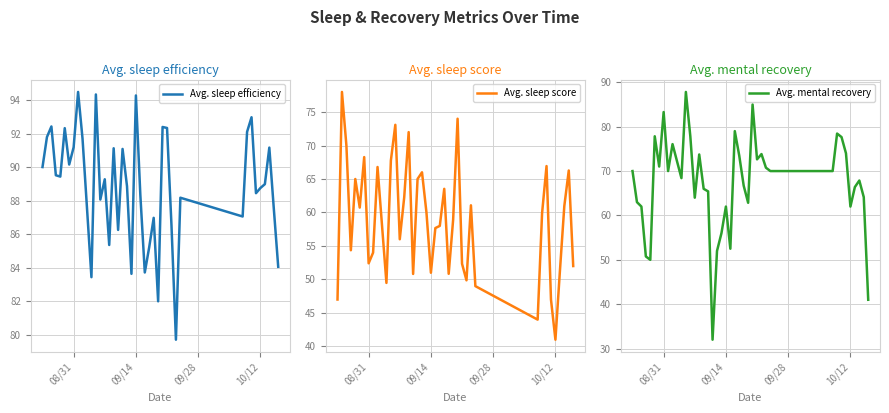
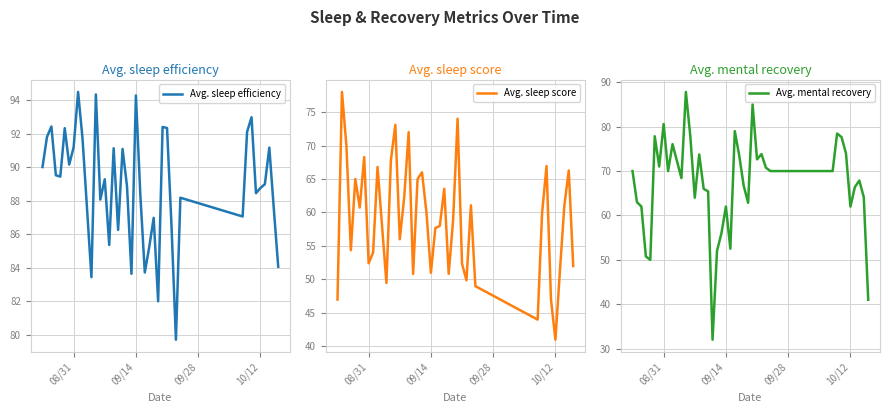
  {
    "Avg. sleep efficiency": {
      "08/31": 91.2,
      "09/14": 94.3,
      "10/12": 88.8
    },
    "Avg. sleep score": {
      "08/31": 52,
      "09/14": 51,
      "10/12": 41
    },
    "Avg. mental recovery": {
-     "08/31": 83,
+     "08/31": 81,
      "09/14": 62,
      "10/12": 62
    }
  }
